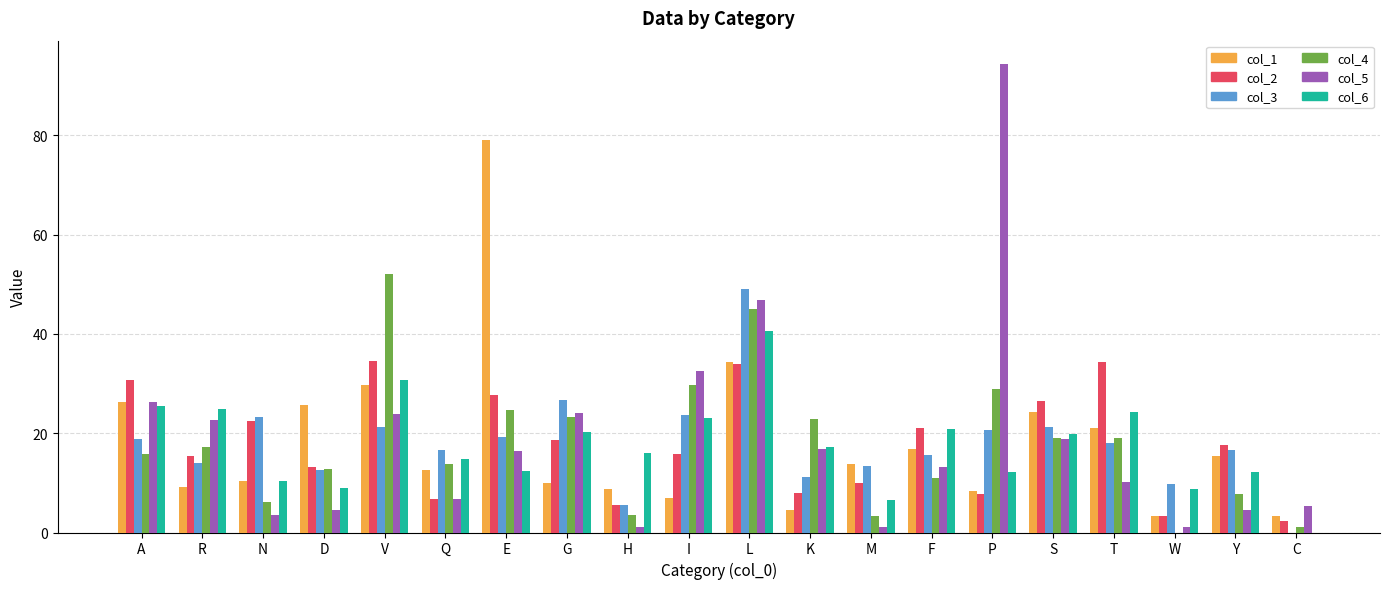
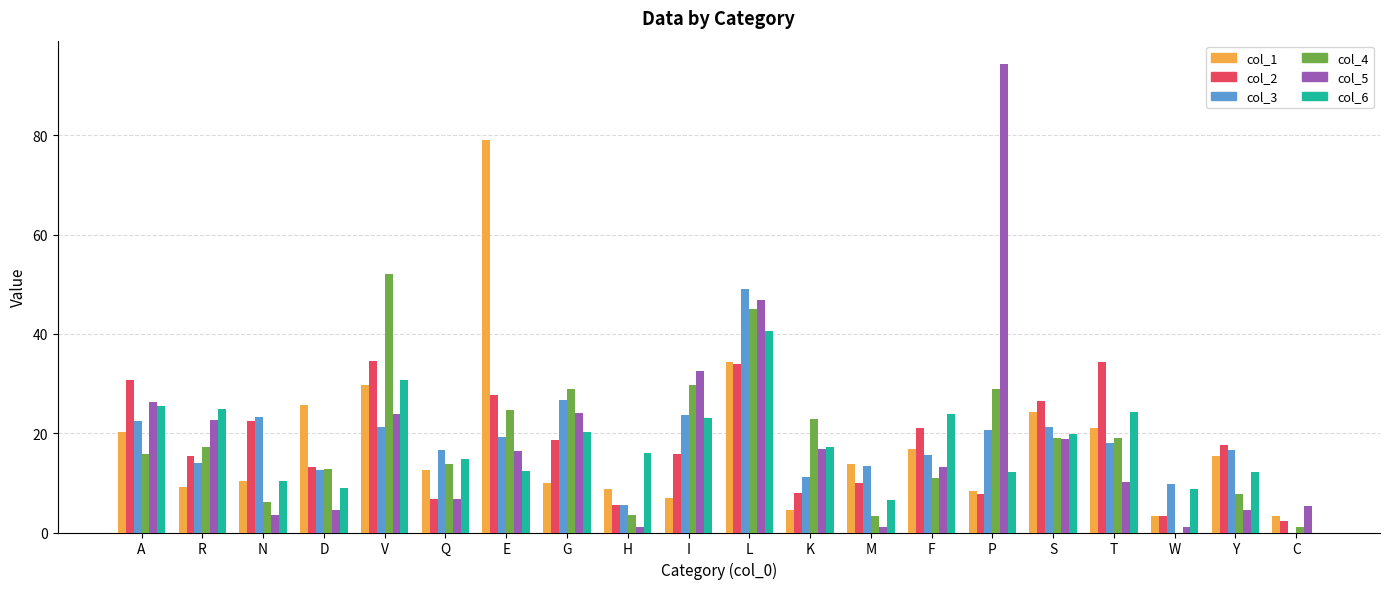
  {
    "col_1": {
-     "A": 26,
+     "A": 20,
      "R": 9,
      "N": 10,
      "D": 26,
      "V": 30,
      "Q": 13,
      "E": 79,
      "G": 10,
      "H": 9,
      "I": 7,
      "L": 34,
      "K": 4,
      "M": 14,
      "F": 17,
      "P": 8,
      "S": 24,
      "T": 21,
      "W": 3,
      "Y": 15,
      "C": 3
    },
    "col_2": {
      "A": 31,
      "R": 15,
      "N": 23,
      "D": 13,
      "V": 35,
      "Q": 7,
      "E": 28,
      "G": 19,
      "H": 6,
      "I": 16,
      "L": 34,
      "K": 8,
      "M": 10,
      "F": 21,
      "P": 8,
      "S": 26,
      "T": 34,
      "W": 3,
      "Y": 18,
      "C": 2
    },
    "col_3": {
-     "A": 19,
+     "A": 22,
      "R": 14,
      "N": 23,
      "D": 13,
      "V": 21,
      "Q": 17,
      "E": 19,
      "G": 27,
      "H": 6,
      "I": 24,
      "L": 49,
      "K": 11,
      "M": 13,
      "F": 16,
      "P": 21,
      "S": 21,
      "T": 18,
      "W": 10,
      "Y": 17,
      "C": 0
    },
    "col_4": {
      "A": 16,
      "R": 17,
      "N": 6,
      "D": 13,
      "V": 52,
      "Q": 14,
      "E": 25,
-     "G": 23,
+     "G": 29,
      "H": 3,
      "I": 30,
      "L": 45,
      "K": 23,
      "M": 3,
      "F": 11,
      "P": 29,
      "S": 19,
      "T": 19,
      "W": 0,
      "Y": 8,
      "C": 1
    },
    "col_5": {
      "A": 26,
      "R": 23,
      "N": 4,
      "D": 4,
      "V": 24,
      "Q": 7,
      "E": 17,
      "G": 24,
      "H": 1,
      "I": 33,
      "L": 47,
      "K": 17,
      "M": 1,
      "F": 13,
      "P": 94,
      "S": 19,
      "T": 10,
      "W": 1,
      "Y": 4,
      "C": 5
    },
    "col_6": {
      "A": 25,
      "R": 25,
      "N": 10,
      "D": 9,
      "V": 31,
      "Q": 15,
      "E": 12,
      "G": 20,
      "H": 16,
      "I": 23,
      "L": 41,
      "K": 17,
      "M": 7,
-     "F": 21,
+     "F": 24,
      "P": 12,
      "S": 20,
      "T": 24,
      "W": 9,
      "Y": 12,
      "C": 0
    }
  }
